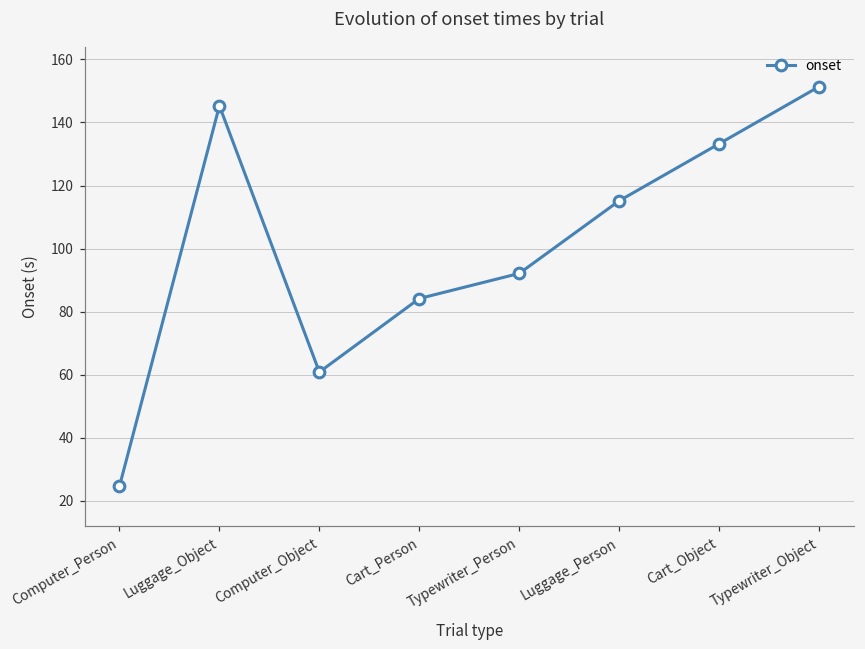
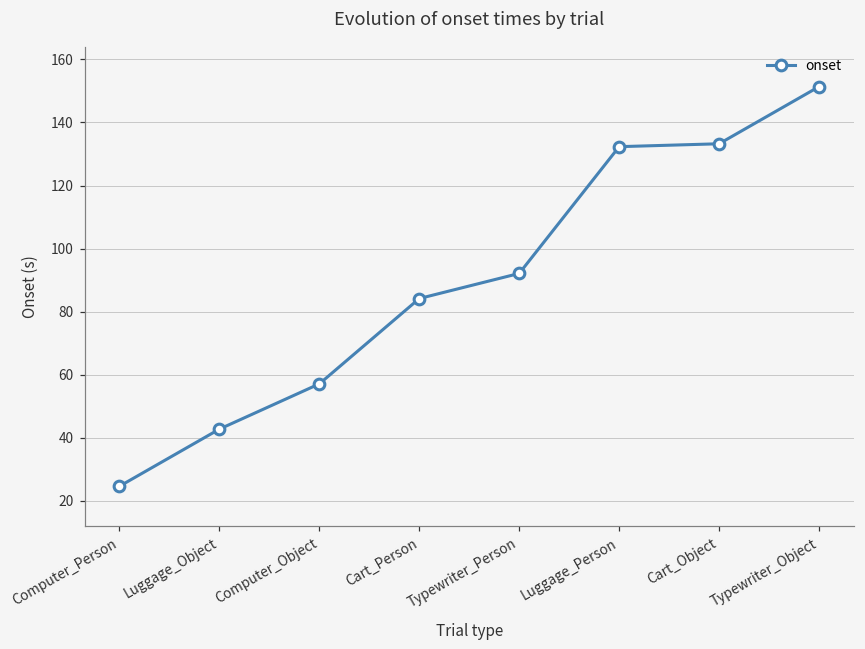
  {
    "Computer_Person": 25,
-   "Luggage_Object": 145,
-   "Computer_Object": 61,
+   "Luggage_Object": 43,
+   "Computer_Object": 57,
    "Cart_Person": 84,
    "Typewriter_Person": 92,
-   "Luggage_Person": 115,
+   "Luggage_Person": 132,
    "Cart_Object": 133,
    "Typewriter_Object": 151
  }
